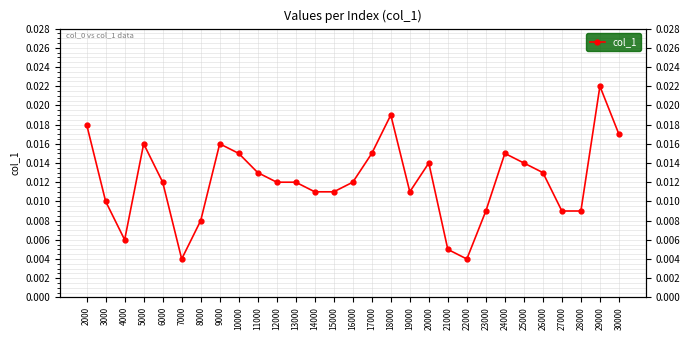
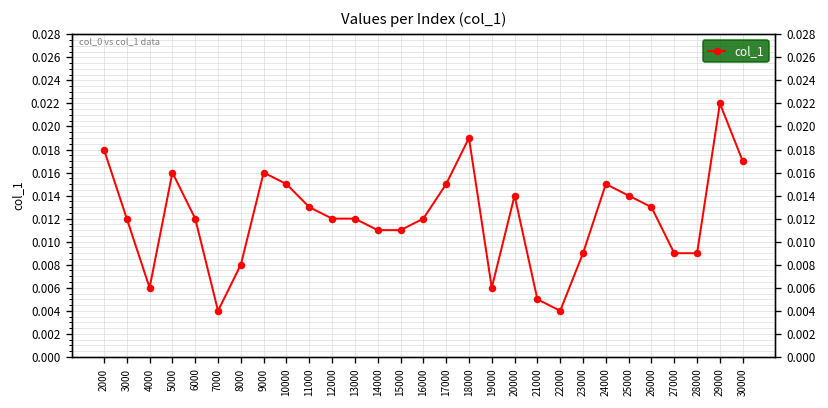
  {
    "2000": 0.018,
-   "3000": 0.010,
+   "3000": 0.012,
    "4000": 0.006,
    "5000": 0.016,
    "6000": 0.012,
    "7000": 0.004,
    "8000": 0.008,
    "9000": 0.016,
    "10000": 0.015,
    "11000": 0.013,
    "12000": 0.012,
    "13000": 0.012,
    "14000": 0.011,
    "15000": 0.011,
    "16000": 0.012,
    "17000": 0.015,
    "18000": 0.019,
-   "19000": 0.011,
+   "19000": 0.006,
    "20000": 0.014,
    "21000": 0.005,
    "22000": 0.004,
    "23000": 0.009,
    "24000": 0.015,
    "25000": 0.014,
    "26000": 0.013,
    "27000": 0.009,
    "28000": 0.009,
    "29000": 0.022,
    "30000": 0.017
  }
